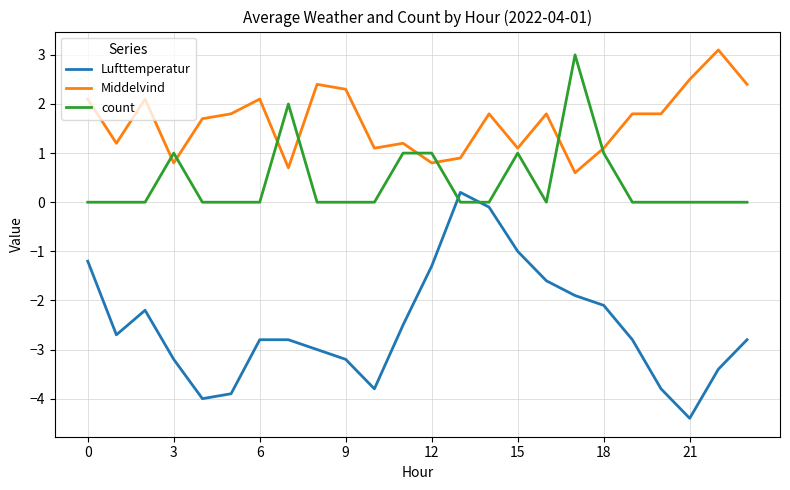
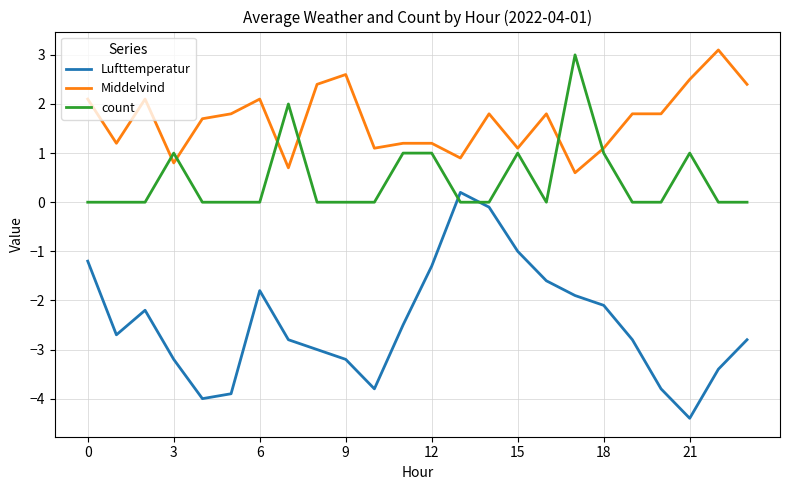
  {
    "Lufttemperatur": {
      "0": -1.2,
      "3": -3.2,
-     "6": -2.8,
+     "6": -1.8,
      "9": -3.2,
      "12": -1.3,
      "15": -1.0,
      "18": -2.1,
      "21": -4.4
    },
    "Middelvind": {
      "3": 0.8,
      "6": 2.1,
-     "9": 2.3,
-     "12": 0.8,
+     "9": 2.6,
+     "12": 1.2,
      "15": 1.1,
      "18": 1.1,
      "21": 2.5
    },
    "count": {
      "0": 0,
      "3": 1,
      "6": 0,
      "9": 0,
      "12": 1,
      "15": 1,
      "18": 1,
-     "21": 0
+     "21": 1
    }
  }
